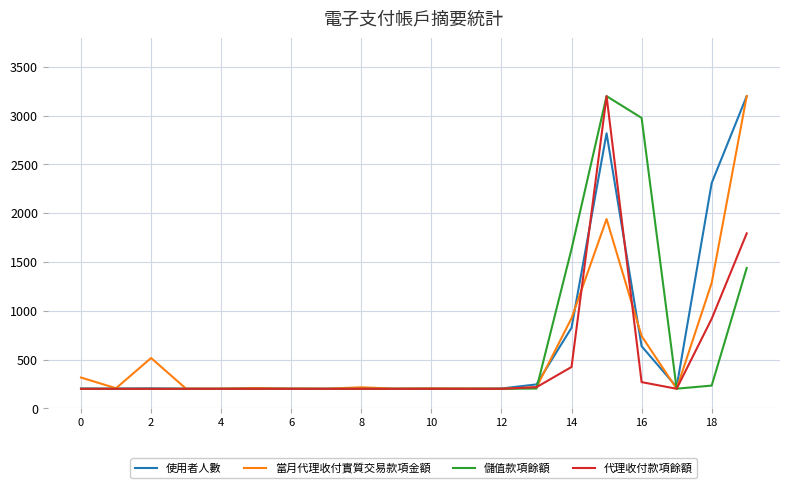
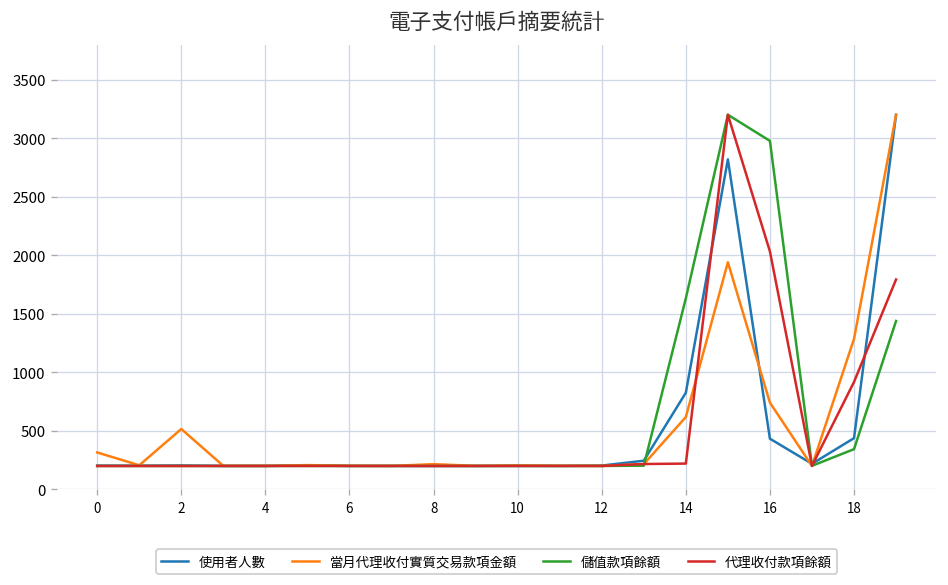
  {
    "使用者人數": {
      "14": 800,
-     "16": 600,
-     "18": 2300
+     "16": 400,
+     "18": 400
    },
    "當月代理收付實質交易款項金額": {
      "0": 300,
      "2": 500,
-     "14": 900,
+     "14": 600,
      "16": 700,
      "18": 1300
    },
    "儲值款項餘額": {
      "14": 1600,
      "16": 3000,
-     "18": 200
+     "18": 300
    },
    "代理收付款項餘額": {
-     "14": 400,
-     "16": 300,
+     "14": 200,
+     "16": 2000,
      "18": 900
    }
  }
